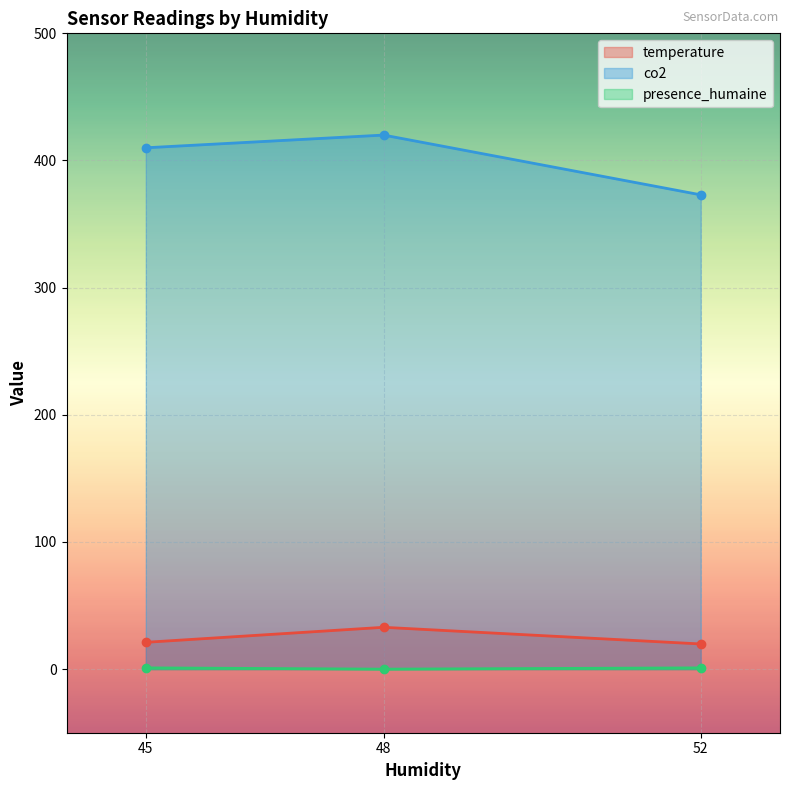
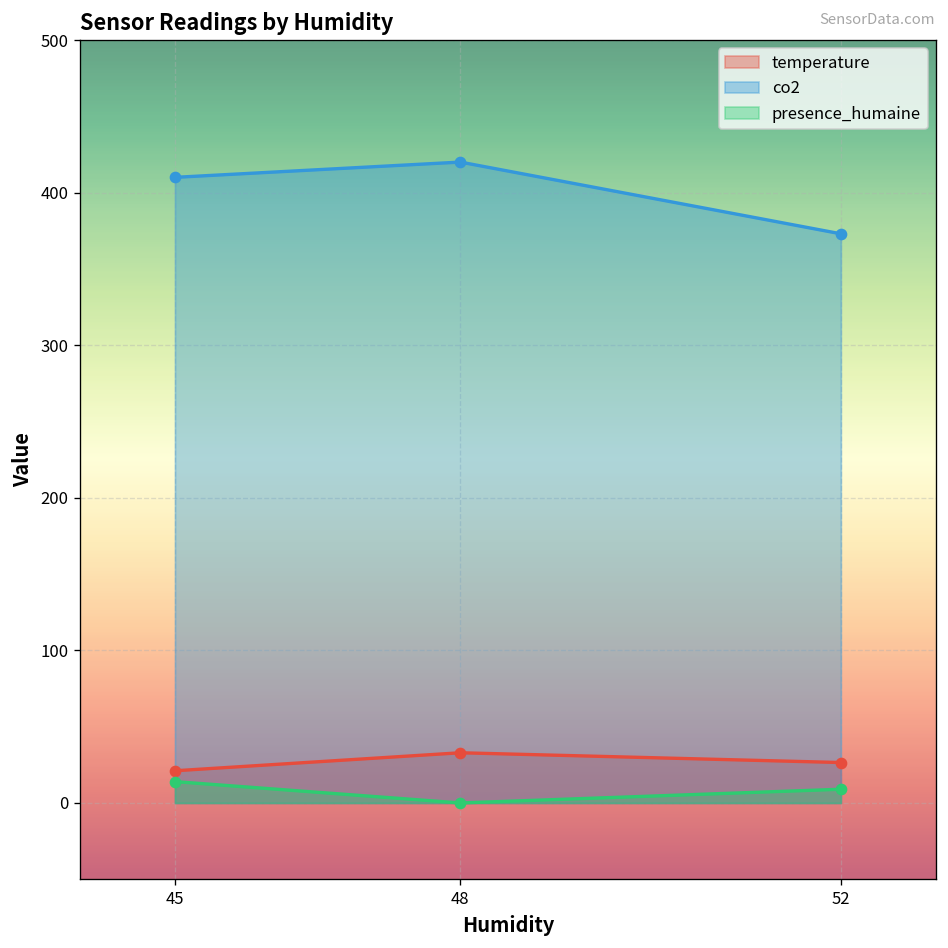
  {
    "temperature": {
      "45": 21,
      "48": 33,
-     "52": 20
+     "52": 27
    },
    "co2": {
      "45": 410,
      "48": 420,
      "52": 373
    },
    "presence_humaine": {
-     "45": 1,
+     "45": 14,
      "48": 0,
-     "52": 1
+     "52": 9
    }
  }
